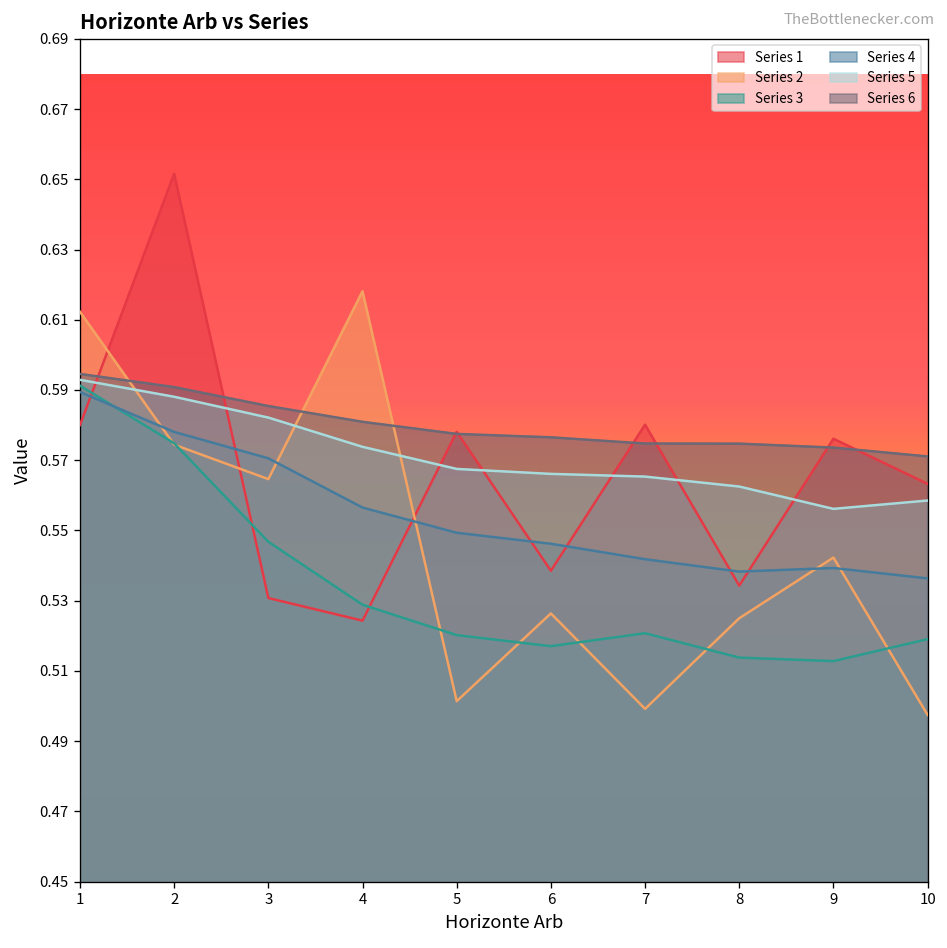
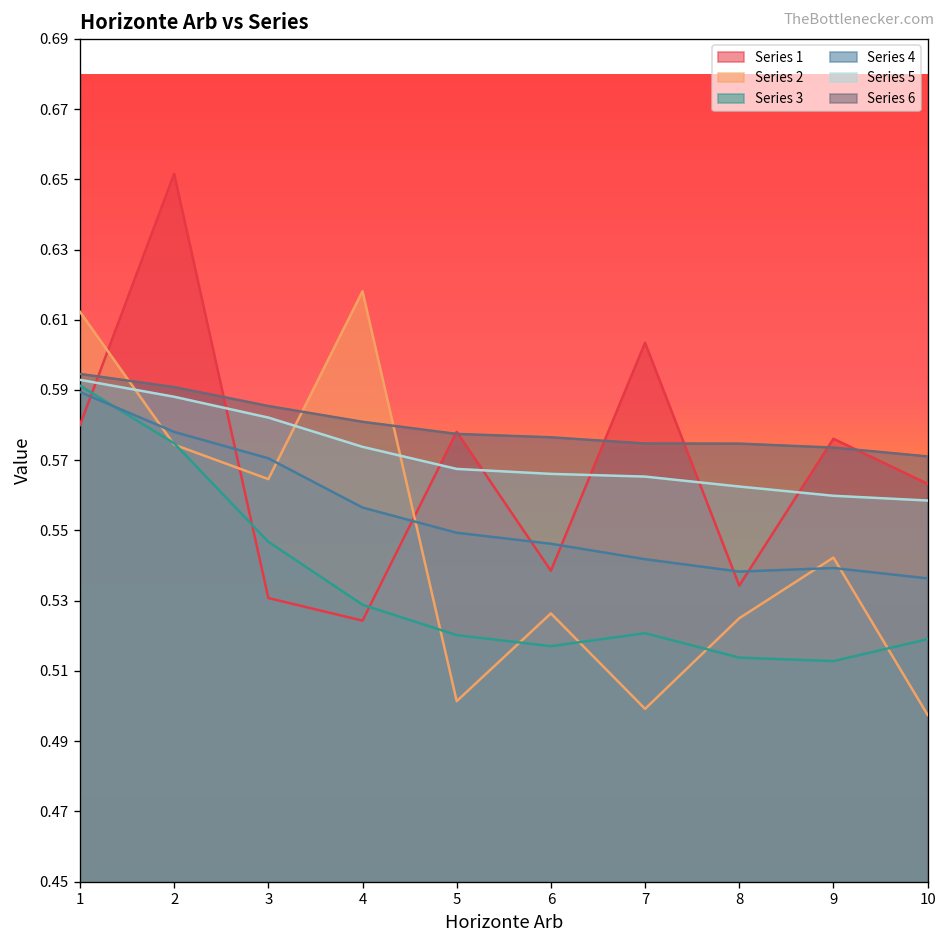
  {
    "Series 1": {
      "1": 0.580,
      "2": 0.652,
      "3": 0.531,
      "4": 0.524,
      "6": 0.539,
-     "7": 0.580,
+     "7": 0.603,
      "8": 0.534,
      "9": 0.576,
      "10": 0.563
    },
    "Series 2": {
      "1": 0.612,
      "3": 0.565,
      "4": 0.618,
      "5": 0.501,
      "6": 0.526,
      "7": 0.499,
      "8": 0.525,
      "9": 0.542,
      "10": 0.497
    },
    "Series 5": {
      "1": 0.593,
      "2": 0.588,
      "3": 0.582,
      "4": 0.574,
      "5": 0.568,
      "6": 0.566,
      "7": 0.565,
      "8": 0.563,
-     "9": 0.556,
+     "9": 0.560,
      "10": 0.559
    }
  }
